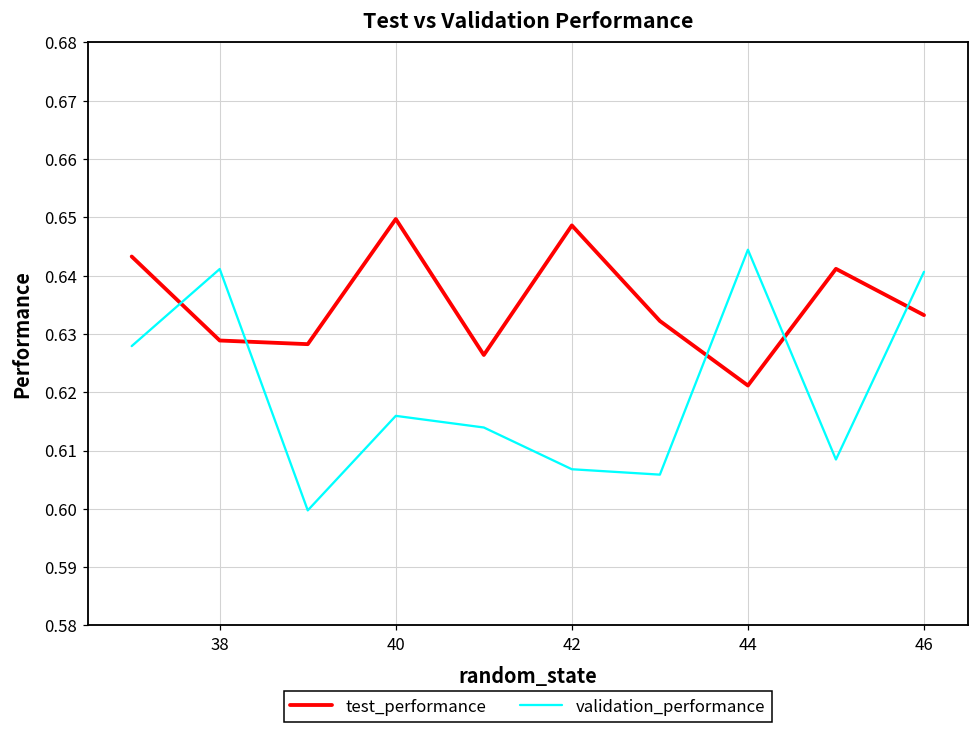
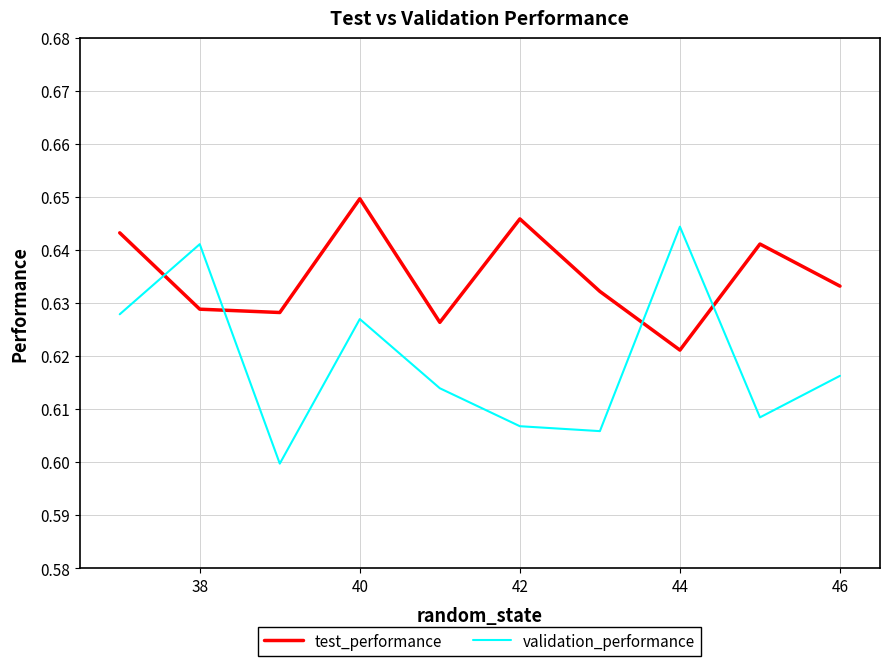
  {
    "test_performance": {
      "38": 0.629,
      "40": 0.650,
-     "42": 0.649,
+     "42": 0.646,
      "44": 0.621,
      "46": 0.633
    },
    "validation_performance": {
      "38": 0.641,
-     "40": 0.616,
+     "40": 0.627,
      "42": 0.607,
      "44": 0.644,
-     "46": 0.641
+     "46": 0.616
    }
  }
